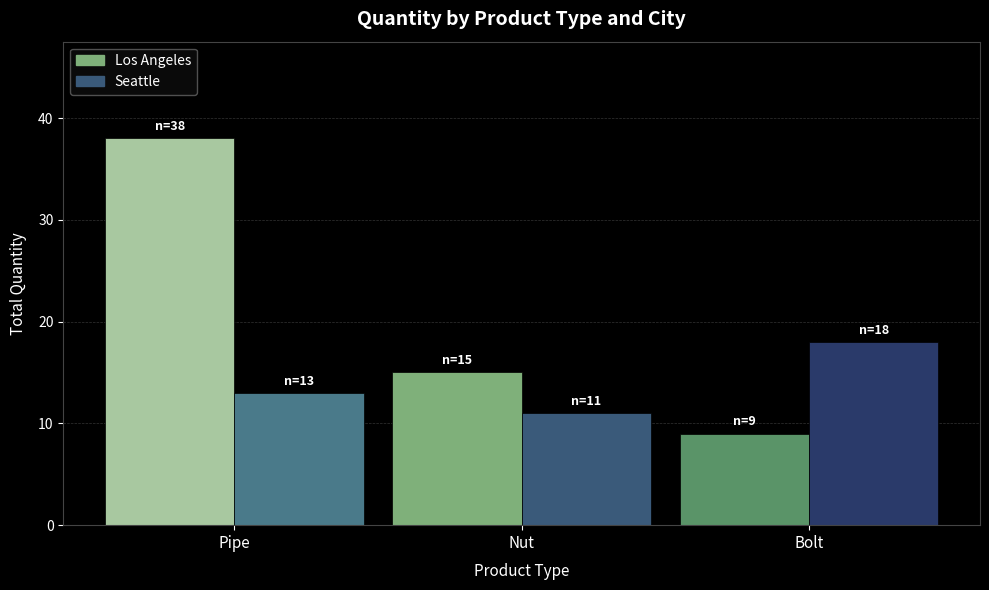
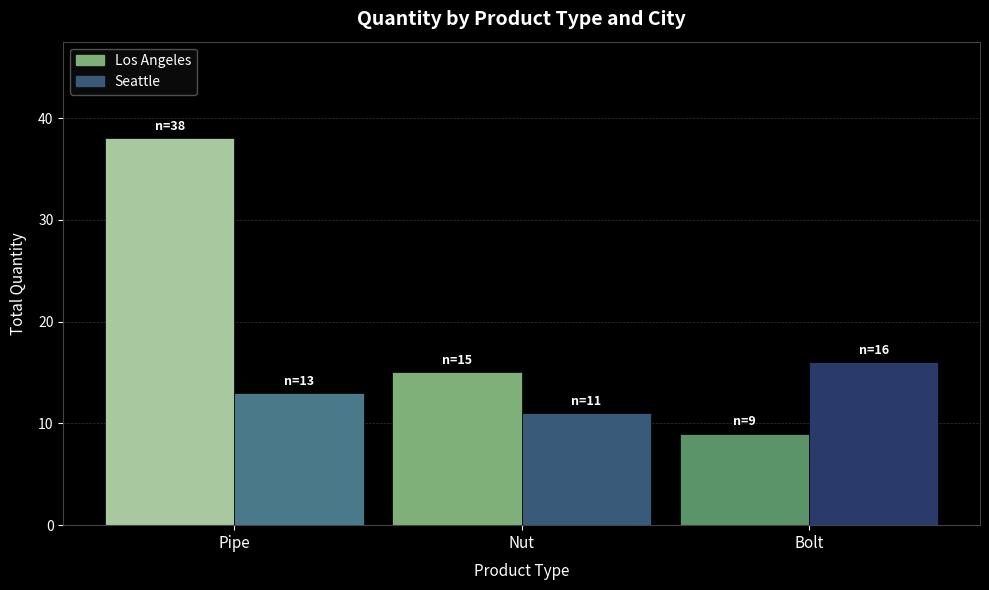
  {
    "Seattle": {
      "Pipe": 13,
      "Nut": 11,
-     "Bolt": 18
+     "Bolt": 16
    }
  }
